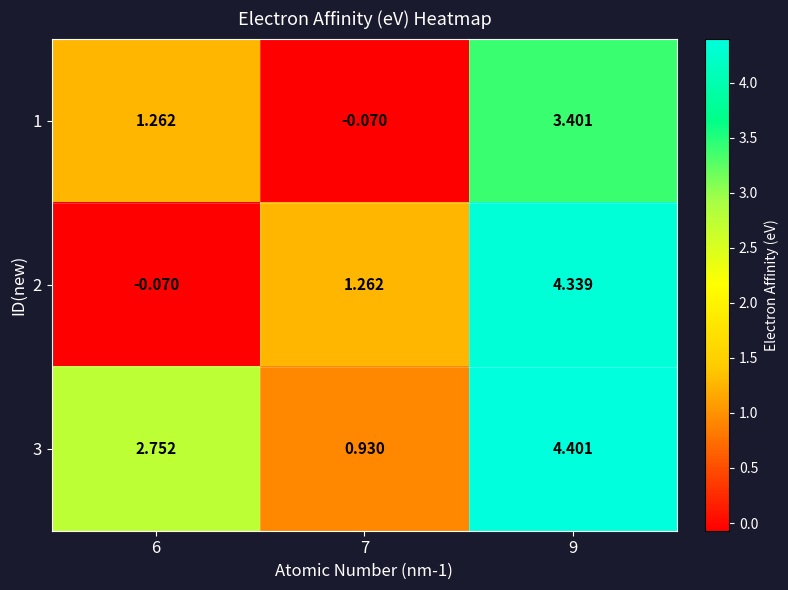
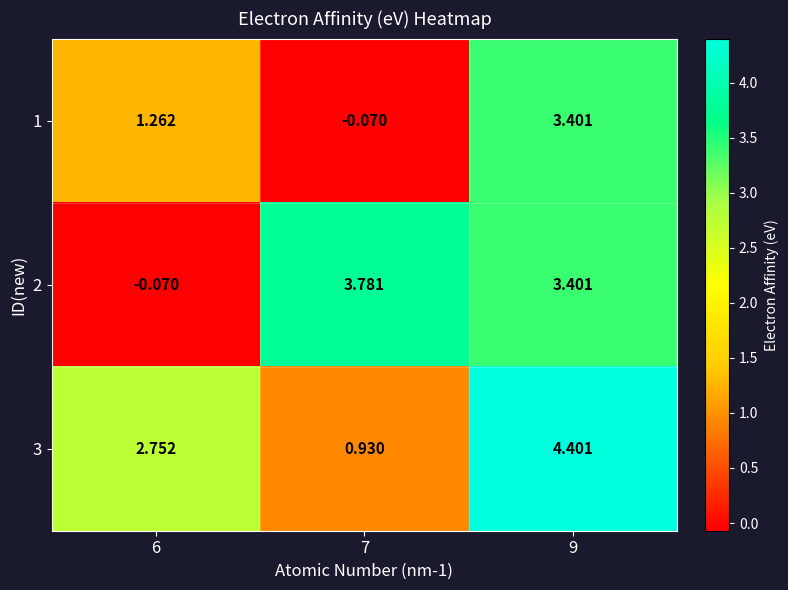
  {
    "1": {
      "6": 1.262,
      "7": -0.070,
      "9": 3.401
    },
    "2": {
      "6": -0.070,
-     "7": 1.262,
-     "9": 4.339
+     "7": 3.781,
+     "9": 3.401
    },
    "3": {
      "6": 2.752,
      "7": 0.930,
      "9": 4.401
    }
  }
